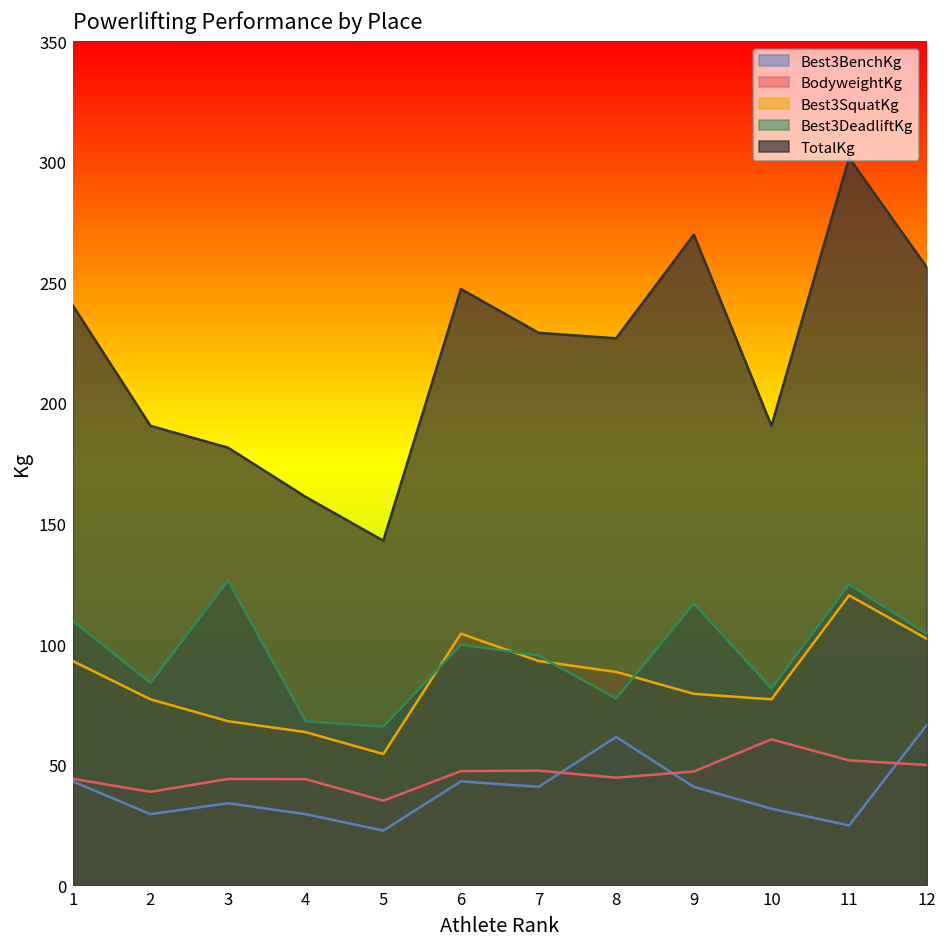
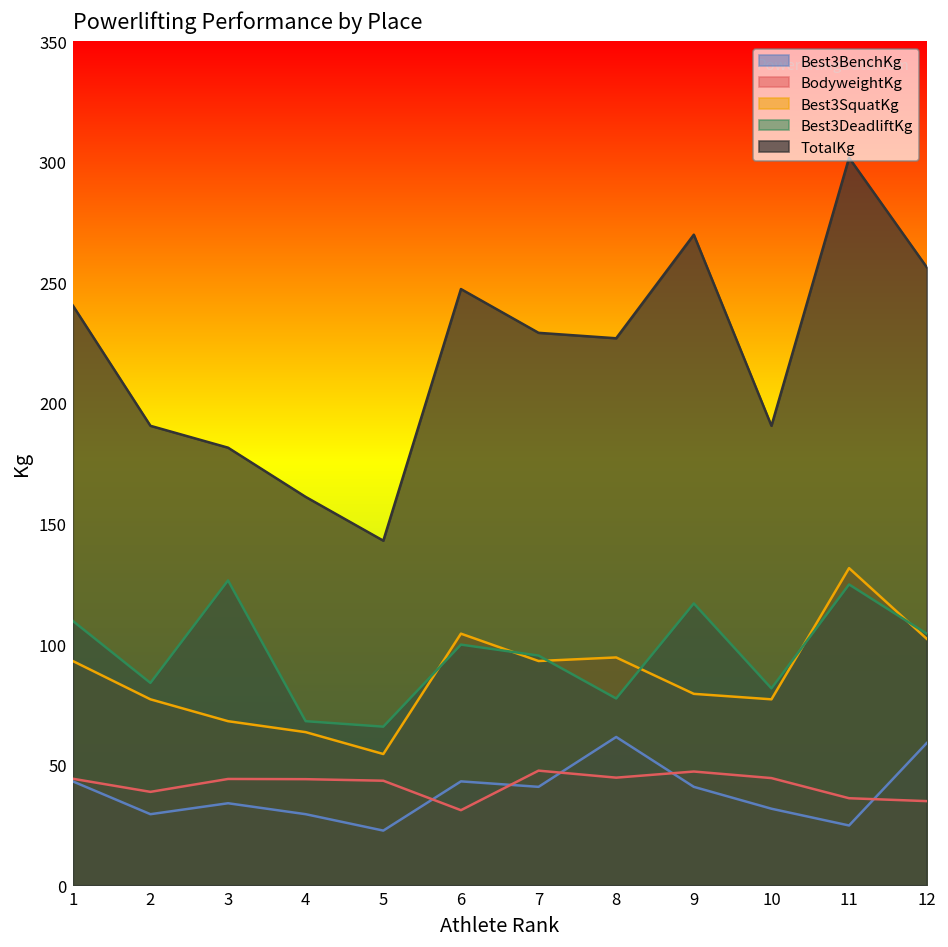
  {
    "Best3BenchKg": {
      "2": 29,
      "3": 34,
      "4": 29,
      "5": 23,
      "6": 43,
      "7": 41,
      "8": 62,
      "9": 41,
      "10": 32,
      "11": 25,
-     "12": 66
+     "12": 59
    },
    "BodyweightKg": {
      "2": 39,
      "3": 44,
      "4": 44,
-     "5": 35,
-     "6": 47,
+     "5": 43,
+     "6": 31,
      "7": 48,
      "8": 45,
      "9": 47,
-     "10": 61,
-     "11": 52,
-     "12": 50
+     "10": 44,
+     "11": 36,
+     "12": 35
    },
    "Best3SquatKg": {
      "1": 93,
      "2": 77,
      "3": 68,
      "4": 64,
      "5": 54,
      "6": 104,
      "7": 93,
-     "8": 88,
+     "8": 94,
      "9": 79,
      "10": 77,
-     "11": 120,
+     "11": 132,
      "12": 102
    },
    "Best3DeadliftKg": {
      "1": 110,
      "2": 84,
      "3": 126,
      "4": 68,
      "5": 66,
      "6": 100,
      "7": 95,
      "8": 77,
      "9": 117,
      "10": 82,
      "11": 125,
      "12": 104
    },
    "TotalKg": {
      "1": 240,
      "2": 191,
      "3": 181,
      "4": 161,
      "5": 143,
      "6": 247,
      "7": 229,
      "8": 227,
      "9": 270,
      "10": 191,
      "12": 256
    }
  }
